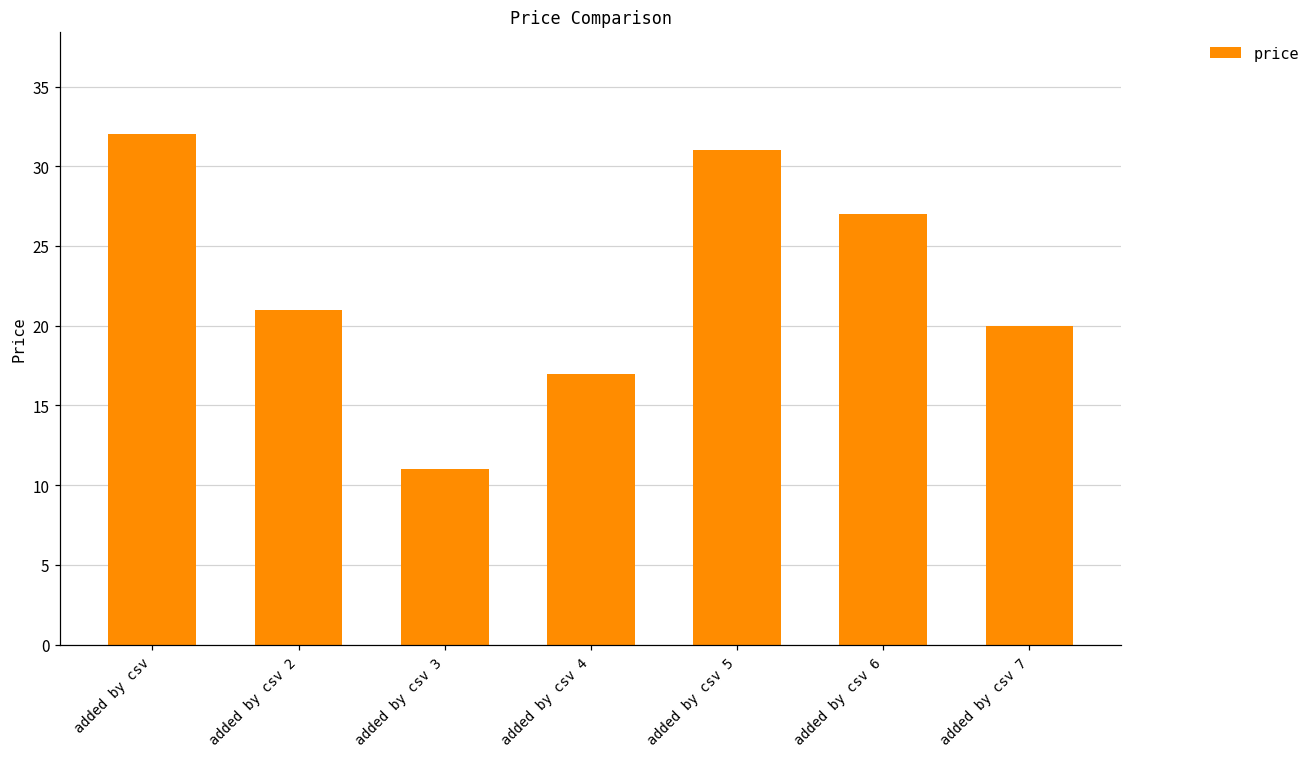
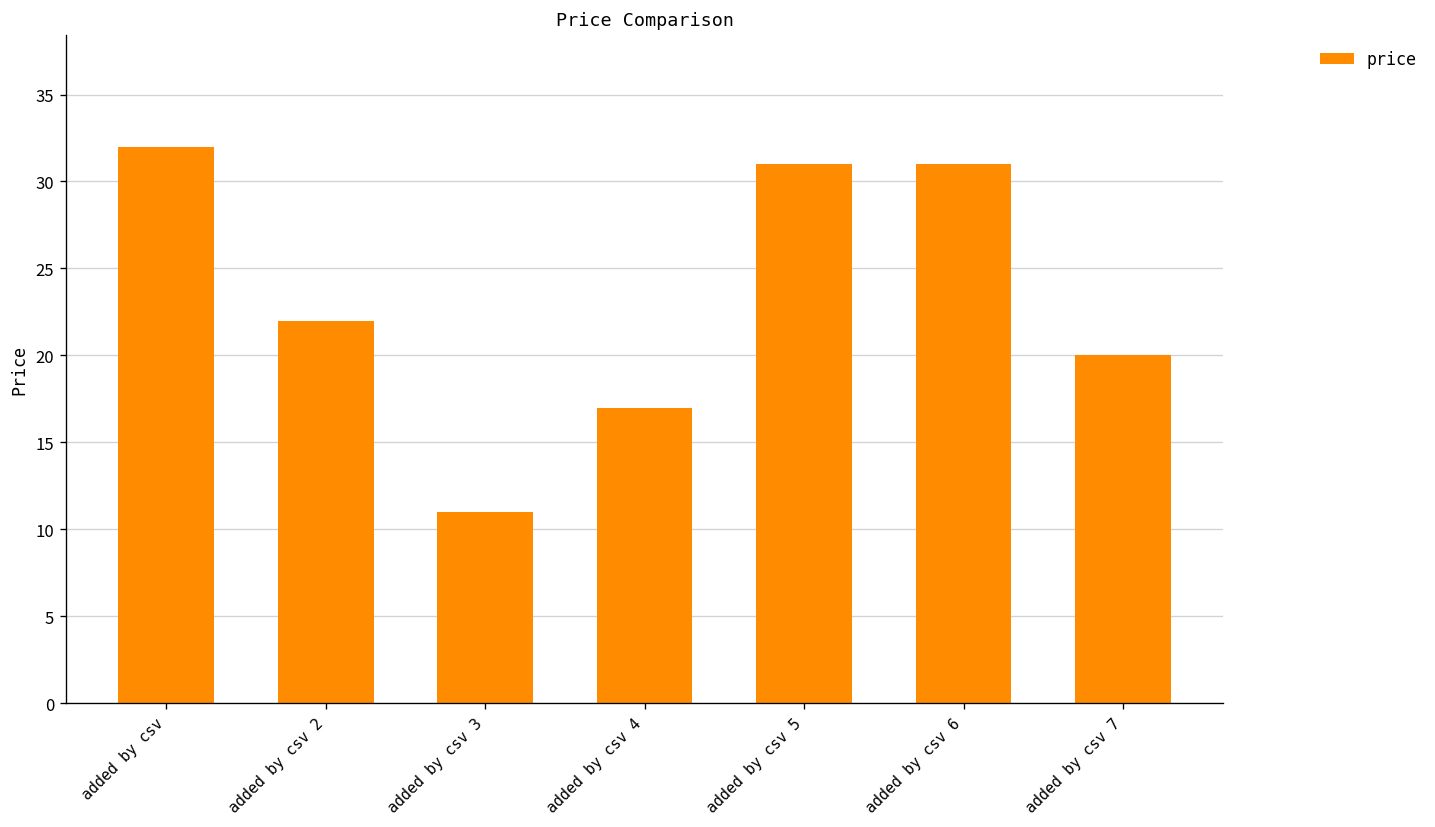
  {
    "added by csv": 32,
-   "added by csv 2": 21,
+   "added by csv 2": 22,
    "added by csv 3": 11,
    "added by csv 4": 17,
    "added by csv 5": 31,
-   "added by csv 6": 27,
+   "added by csv 6": 31,
    "added by csv 7": 20
  }
